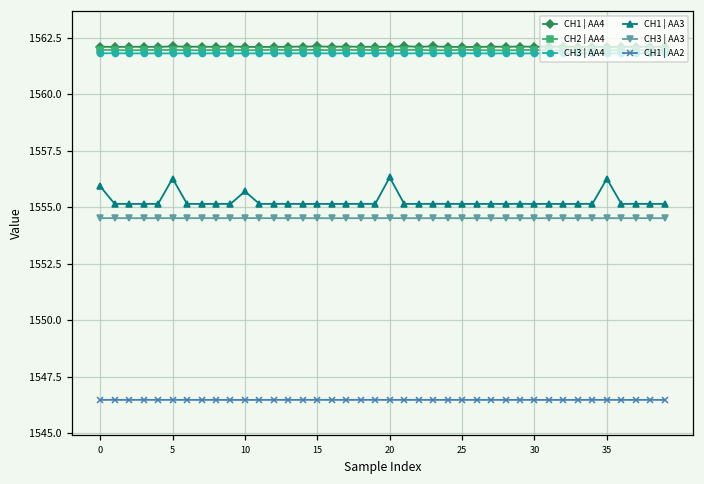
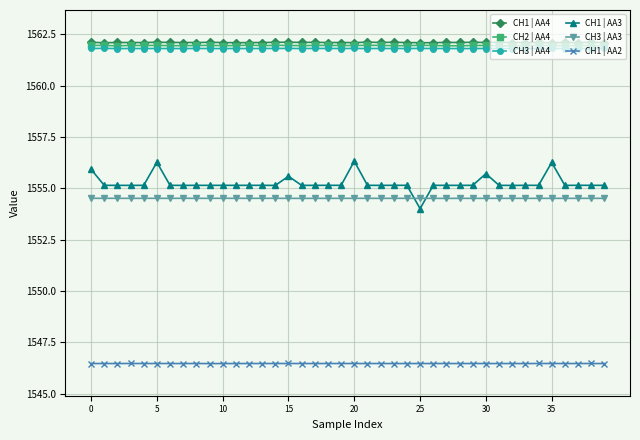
  {
    "CH3 | AA4": {
      "0": 1561.8,
      "5": 1561.8,
      "10": 1561.8,
      "15": 1561.8,
      "20": 1561.8,
      "25": 1561.8,
      "30": 1561.8
    },
    "CH1 | AA3": {
      "0": 1555.9,
      "5": 1556.3,
-     "10": 1555.7,
-     "15": 1555.1,
+     "10": 1555.1,
+     "15": 1555.6,
      "20": 1556.3,
-     "25": 1555.1,
-     "30": 1555.1,
+     "25": 1554.0,
+     "30": 1555.7,
      "35": 1556.3
    }
  }
